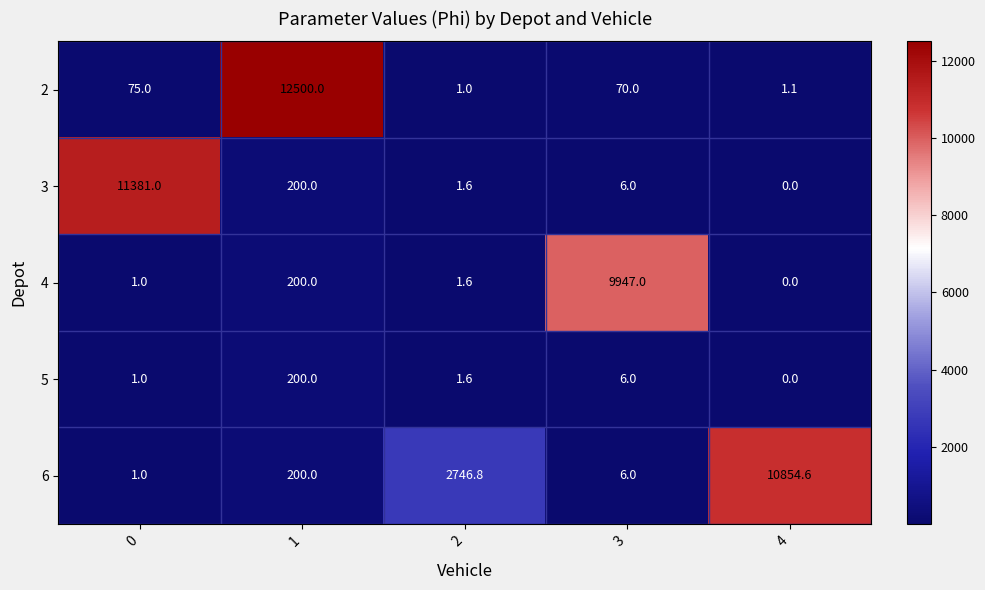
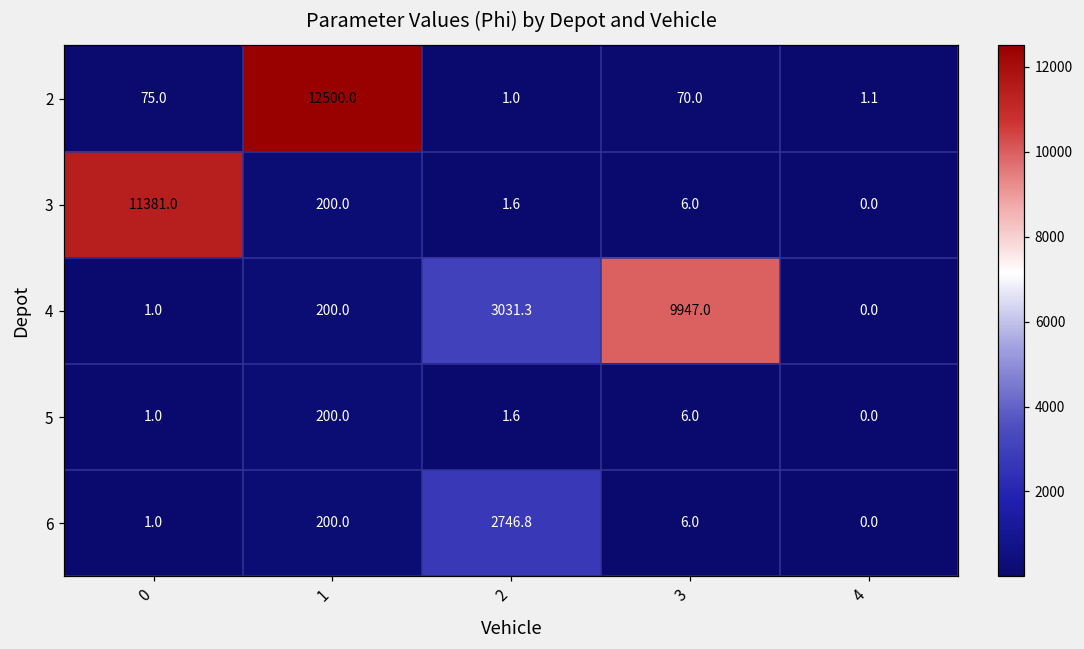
  {
    "2": {
      "0": 75.0,
      "1": 12500.0,
      "2": 1.0,
      "3": 70.0,
      "4": 1.1
    },
    "3": {
      "0": 11381.0,
      "1": 200.0,
      "2": 1.6,
      "3": 6.0,
      "4": 0.0
    },
    "4": {
      "0": 1.0,
      "1": 200.0,
-     "2": 1.6,
+     "2": 3031.3,
      "3": 9947.0,
      "4": 0.0
    },
    "5": {
      "0": 1.0,
      "1": 200.0,
      "2": 1.6,
      "3": 6.0,
      "4": 0.0
    },
    "6": {
      "0": 1.0,
      "1": 200.0,
      "2": 2746.8,
      "3": 6.0,
-     "4": 10854.6
+     "4": 0.0
    }
  }
